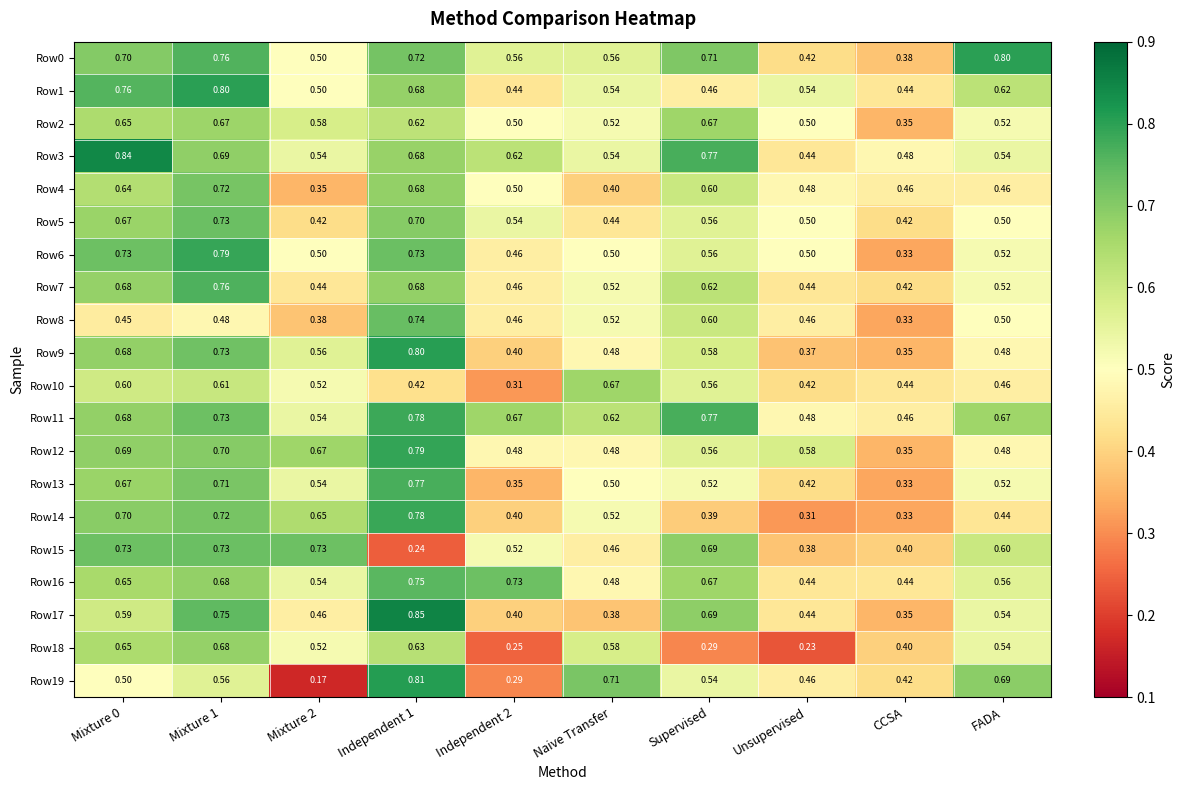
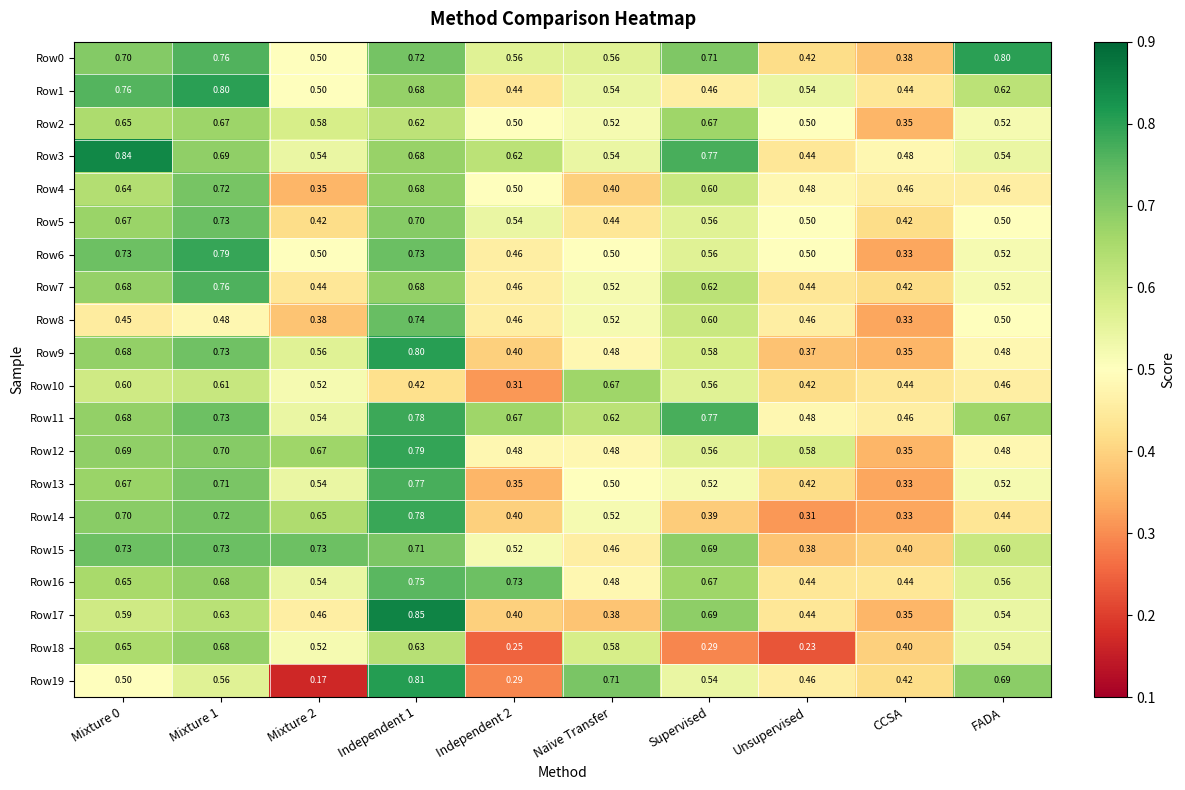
  {
    "Row0": {
      "Mixture 0": 0.70,
      "Mixture 1": 0.76,
      "Mixture 2": 0.50,
      "Independent 1": 0.72,
      "Independent 2": 0.56,
      "Naive Transfer": 0.56,
      "Supervised": 0.71,
      "Unsupervised": 0.42,
      "CCSA": 0.38,
      "FADA": 0.80
    },
    "Row1": {
      "Mixture 0": 0.76,
      "Mixture 1": 0.80,
      "Mixture 2": 0.50,
      "Independent 1": 0.68,
      "Independent 2": 0.44,
      "Naive Transfer": 0.54,
      "Supervised": 0.46,
      "Unsupervised": 0.54,
      "CCSA": 0.44,
      "FADA": 0.62
    },
    "Row2": {
      "Mixture 0": 0.65,
      "Mixture 1": 0.67,
      "Mixture 2": 0.58,
      "Independent 1": 0.62,
      "Independent 2": 0.50,
      "Naive Transfer": 0.52,
      "Supervised": 0.67,
      "Unsupervised": 0.50,
      "CCSA": 0.35,
      "FADA": 0.52
    },
    "Row3": {
      "Mixture 0": 0.84,
      "Mixture 1": 0.69,
      "Mixture 2": 0.54,
      "Independent 1": 0.68,
      "Independent 2": 0.62,
      "Naive Transfer": 0.54,
      "Supervised": 0.77,
      "Unsupervised": 0.44,
      "CCSA": 0.48,
      "FADA": 0.54
    },
    "Row4": {
      "Mixture 0": 0.64,
      "Mixture 1": 0.72,
      "Mixture 2": 0.35,
      "Independent 1": 0.68,
      "Independent 2": 0.50,
      "Naive Transfer": 0.40,
      "Supervised": 0.60,
      "Unsupervised": 0.48,
      "CCSA": 0.46,
      "FADA": 0.46
    },
    "Row5": {
      "Mixture 0": 0.67,
      "Mixture 1": 0.73,
      "Mixture 2": 0.42,
      "Independent 1": 0.70,
      "Independent 2": 0.54,
      "Naive Transfer": 0.44,
      "Supervised": 0.56,
      "Unsupervised": 0.50,
      "CCSA": 0.42,
      "FADA": 0.50
    },
    "Row6": {
      "Mixture 0": 0.73,
      "Mixture 1": 0.79,
      "Mixture 2": 0.50,
      "Independent 1": 0.73,
      "Independent 2": 0.46,
      "Naive Transfer": 0.50,
      "Supervised": 0.56,
      "Unsupervised": 0.50,
      "CCSA": 0.33,
      "FADA": 0.52
    },
    "Row7": {
      "Mixture 0": 0.68,
      "Mixture 1": 0.76,
      "Mixture 2": 0.44,
      "Independent 1": 0.68,
      "Independent 2": 0.46,
      "Naive Transfer": 0.52,
      "Supervised": 0.62,
      "Unsupervised": 0.44,
      "CCSA": 0.42,
      "FADA": 0.52
    },
    "Row8": {
      "Mixture 0": 0.45,
      "Mixture 1": 0.48,
      "Mixture 2": 0.38,
      "Independent 1": 0.74,
      "Independent 2": 0.46,
      "Naive Transfer": 0.52,
      "Supervised": 0.60,
      "Unsupervised": 0.46,
      "CCSA": 0.33,
      "FADA": 0.50
    },
    "Row9": {
      "Mixture 0": 0.68,
      "Mixture 1": 0.73,
      "Mixture 2": 0.56,
      "Independent 1": 0.80,
      "Independent 2": 0.40,
      "Naive Transfer": 0.48,
      "Supervised": 0.58,
      "Unsupervised": 0.37,
      "CCSA": 0.35,
      "FADA": 0.48
    },
    "Row10": {
      "Mixture 0": 0.60,
      "Mixture 1": 0.61,
      "Mixture 2": 0.52,
      "Independent 1": 0.42,
      "Independent 2": 0.31,
      "Naive Transfer": 0.67,
      "Supervised": 0.56,
      "Unsupervised": 0.42,
      "CCSA": 0.44,
      "FADA": 0.46
    },
    "Row11": {
      "Mixture 0": 0.68,
      "Mixture 1": 0.73,
      "Mixture 2": 0.54,
      "Independent 1": 0.78,
      "Independent 2": 0.67,
      "Naive Transfer": 0.62,
      "Supervised": 0.77,
      "Unsupervised": 0.48,
      "CCSA": 0.46,
      "FADA": 0.67
    },
    "Row12": {
      "Mixture 0": 0.69,
      "Mixture 1": 0.70,
      "Mixture 2": 0.67,
      "Independent 1": 0.79,
      "Independent 2": 0.48,
      "Naive Transfer": 0.48,
      "Supervised": 0.56,
      "Unsupervised": 0.58,
      "CCSA": 0.35,
      "FADA": 0.48
    },
    "Row13": {
      "Mixture 0": 0.67,
      "Mixture 1": 0.71,
      "Mixture 2": 0.54,
      "Independent 1": 0.77,
      "Independent 2": 0.35,
      "Naive Transfer": 0.50,
      "Supervised": 0.52,
      "Unsupervised": 0.42,
      "CCSA": 0.33,
      "FADA": 0.52
    },
    "Row14": {
      "Mixture 0": 0.70,
      "Mixture 1": 0.72,
      "Mixture 2": 0.65,
      "Independent 1": 0.78,
      "Independent 2": 0.40,
      "Naive Transfer": 0.52,
      "Supervised": 0.39,
      "Unsupervised": 0.31,
      "CCSA": 0.33,
      "FADA": 0.44
    },
    "Row15": {
      "Mixture 0": 0.73,
      "Mixture 1": 0.73,
      "Mixture 2": 0.73,
-     "Independent 1": 0.24,
+     "Independent 1": 0.71,
      "Independent 2": 0.52,
      "Naive Transfer": 0.46,
      "Supervised": 0.69,
      "Unsupervised": 0.38,
      "CCSA": 0.40,
      "FADA": 0.60
    },
    "Row16": {
      "Mixture 0": 0.65,
      "Mixture 1": 0.68,
      "Mixture 2": 0.54,
      "Independent 1": 0.75,
      "Independent 2": 0.73,
      "Naive Transfer": 0.48,
      "Supervised": 0.67,
      "Unsupervised": 0.44,
      "CCSA": 0.44,
      "FADA": 0.56
    },
    "Row17": {
      "Mixture 0": 0.59,
-     "Mixture 1": 0.75,
+     "Mixture 1": 0.63,
      "Mixture 2": 0.46,
      "Independent 1": 0.85,
      "Independent 2": 0.40,
      "Naive Transfer": 0.38,
      "Supervised": 0.69,
      "Unsupervised": 0.44,
      "CCSA": 0.35,
      "FADA": 0.54
    },
    "Row18": {
      "Mixture 0": 0.65,
      "Mixture 1": 0.68,
      "Mixture 2": 0.52,
      "Independent 1": 0.63,
      "Independent 2": 0.25,
      "Naive Transfer": 0.58,
      "Supervised": 0.29,
      "Unsupervised": 0.23,
      "CCSA": 0.40,
      "FADA": 0.54
    },
    "Row19": {
      "Mixture 0": 0.50,
      "Mixture 1": 0.56,
      "Mixture 2": 0.17,
      "Independent 1": 0.81,
      "Independent 2": 0.29,
      "Naive Transfer": 0.71,
      "Supervised": 0.54,
      "Unsupervised": 0.46,
      "CCSA": 0.42,
      "FADA": 0.69
    }
  }
